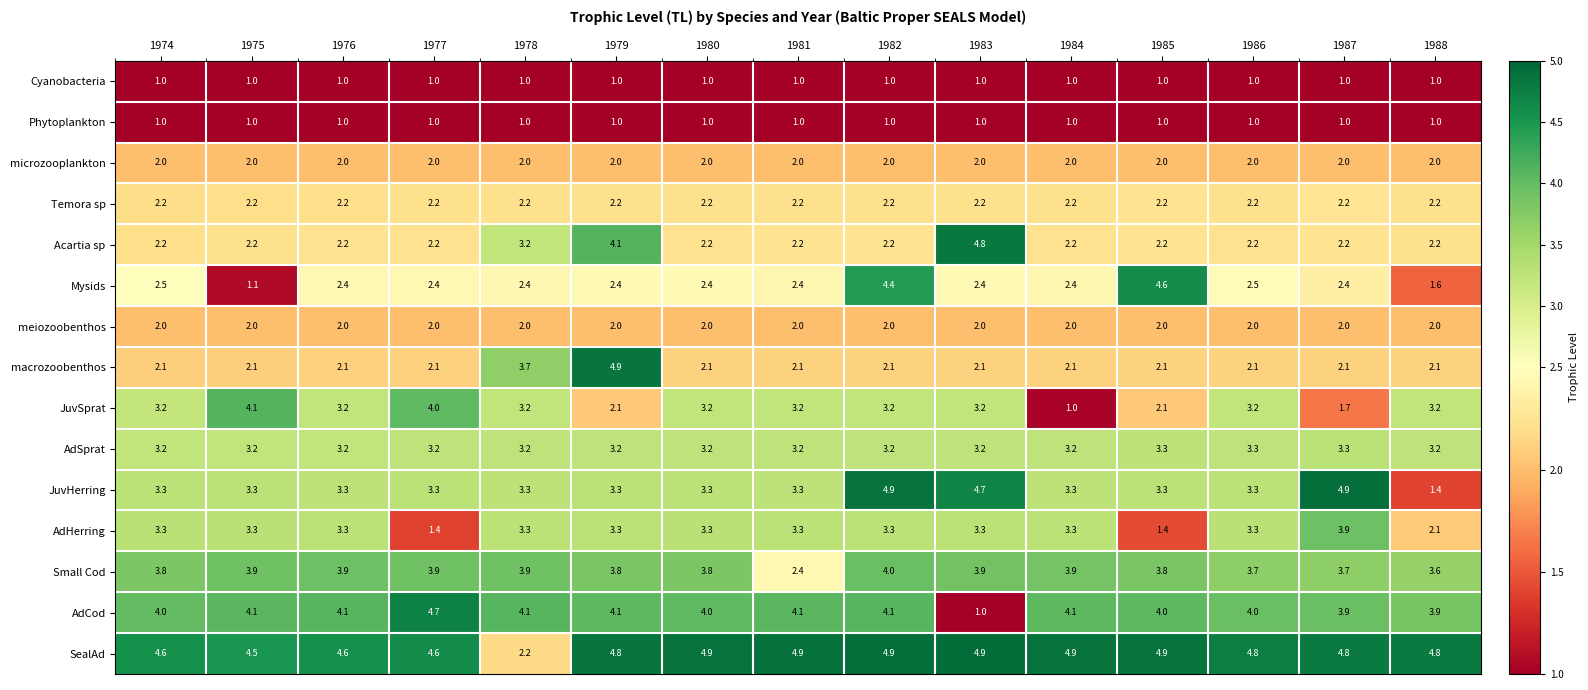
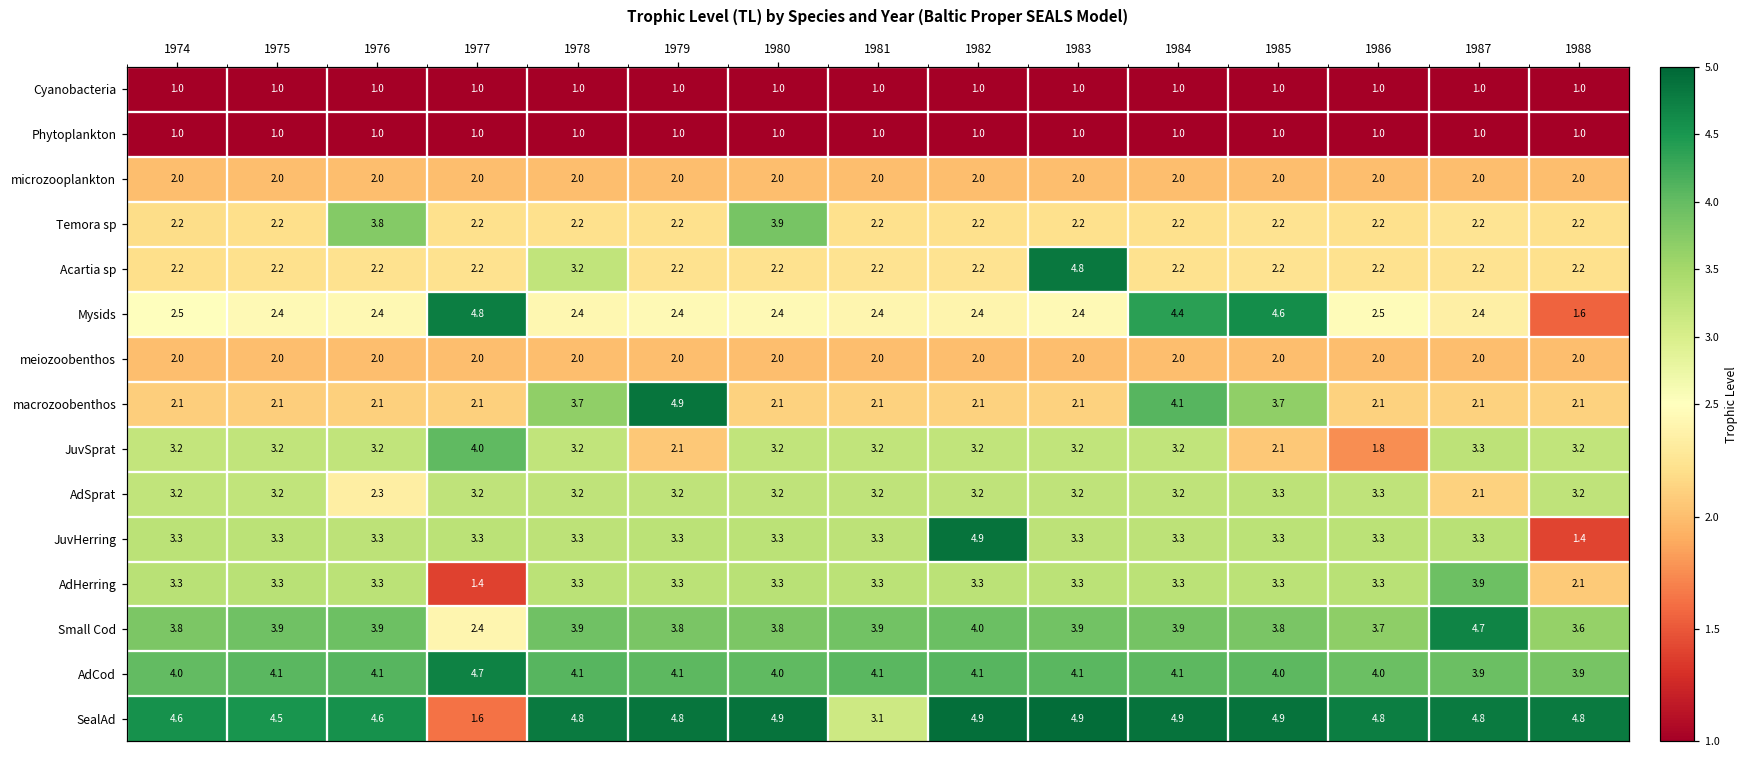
  {
    "Temora sp": {
      "1974": 2.2,
      "1975": 2.2,
-     "1976": 2.2,
+     "1976": 3.8,
      "1977": 2.2,
      "1978": 2.2,
      "1979": 2.2,
-     "1980": 2.2,
+     "1980": 3.9,
      "1981": 2.2,
      "1982": 2.2,
      "1983": 2.2,
      "1984": 2.2,
      "1985": 2.2,
      "1986": 2.2,
      "1987": 2.2,
      "1988": 2.2
    },
    "Acartia sp": {
      "1974": 2.2,
      "1975": 2.2,
      "1976": 2.2,
      "1977": 2.2,
      "1978": 3.2,
-     "1979": 4.1,
+     "1979": 2.2,
      "1980": 2.2,
      "1981": 2.2,
      "1982": 2.2,
      "1983": 4.8,
      "1984": 2.2,
      "1985": 2.2,
      "1986": 2.2,
      "1987": 2.2,
      "1988": 2.2
    },
    "Mysids": {
      "1974": 2.5,
-     "1975": 1.1,
+     "1975": 2.4,
      "1976": 2.4,
-     "1977": 2.4,
+     "1977": 4.8,
      "1978": 2.4,
      "1979": 2.4,
      "1980": 2.4,
      "1981": 2.4,
-     "1982": 4.4,
+     "1982": 2.4,
      "1983": 2.4,
-     "1984": 2.4,
+     "1984": 4.4,
      "1985": 4.6,
      "1986": 2.5,
      "1987": 2.4,
      "1988": 1.6
    },
    "macrozoobenthos": {
      "1974": 2.1,
      "1975": 2.1,
      "1976": 2.1,
      "1977": 2.1,
      "1978": 3.7,
      "1979": 4.9,
      "1980": 2.1,
      "1981": 2.1,
      "1982": 2.1,
      "1983": 2.1,
-     "1984": 2.1,
-     "1985": 2.1,
+     "1984": 4.1,
+     "1985": 3.7,
      "1986": 2.1,
      "1987": 2.1,
      "1988": 2.1
    },
    "JuvSprat": {
      "1974": 3.2,
-     "1975": 4.1,
+     "1975": 3.2,
      "1976": 3.2,
      "1977": 4.0,
      "1978": 3.2,
      "1979": 2.1,
      "1980": 3.2,
      "1981": 3.2,
      "1982": 3.2,
      "1983": 3.2,
-     "1984": 1.0,
+     "1984": 3.2,
      "1985": 2.1,
-     "1986": 3.2,
-     "1987": 1.7,
+     "1986": 1.8,
+     "1987": 3.3,
      "1988": 3.2
    },
    "AdSprat": {
      "1974": 3.2,
      "1975": 3.2,
-     "1976": 3.2,
+     "1976": 2.3,
      "1977": 3.2,
      "1978": 3.2,
      "1979": 3.2,
      "1980": 3.2,
      "1981": 3.2,
      "1982": 3.2,
      "1983": 3.2,
      "1984": 3.2,
      "1985": 3.3,
      "1986": 3.3,
-     "1987": 3.3,
+     "1987": 2.1,
      "1988": 3.2
    },
    "JuvHerring": {
      "1974": 3.3,
      "1975": 3.3,
      "1976": 3.3,
      "1977": 3.3,
      "1978": 3.3,
      "1979": 3.3,
      "1980": 3.3,
      "1981": 3.3,
      "1982": 4.9,
-     "1983": 4.7,
+     "1983": 3.3,
      "1984": 3.3,
      "1985": 3.3,
      "1986": 3.3,
-     "1987": 4.9,
+     "1987": 3.3,
      "1988": 1.4
    },
    "AdHerring": {
      "1974": 3.3,
      "1975": 3.3,
      "1976": 3.3,
      "1977": 1.4,
      "1978": 3.3,
      "1979": 3.3,
      "1980": 3.3,
      "1981": 3.3,
      "1982": 3.3,
      "1983": 3.3,
      "1984": 3.3,
-     "1985": 1.4,
+     "1985": 3.3,
      "1986": 3.3,
      "1987": 3.9,
      "1988": 2.1
    },
    "Small Cod": {
      "1974": 3.8,
      "1975": 3.9,
      "1976": 3.9,
-     "1977": 3.9,
+     "1977": 2.4,
      "1978": 3.9,
      "1979": 3.8,
      "1980": 3.8,
-     "1981": 2.4,
+     "1981": 3.9,
      "1982": 4.0,
      "1983": 3.9,
      "1984": 3.9,
      "1985": 3.8,
      "1986": 3.7,
-     "1987": 3.7,
+     "1987": 4.7,
      "1988": 3.6
    },
    "AdCod": {
      "1974": 4.0,
      "1975": 4.1,
      "1976": 4.1,
      "1977": 4.7,
      "1978": 4.1,
      "1979": 4.1,
      "1980": 4.0,
      "1981": 4.1,
      "1982": 4.1,
-     "1983": 1.0,
+     "1983": 4.1,
      "1984": 4.1,
      "1985": 4.0,
      "1986": 4.0,
      "1987": 3.9,
      "1988": 3.9
    },
    "SealAd": {
      "1974": 4.6,
      "1975": 4.5,
      "1976": 4.6,
-     "1977": 4.6,
-     "1978": 2.2,
+     "1977": 1.6,
+     "1978": 4.8,
      "1979": 4.8,
      "1980": 4.9,
-     "1981": 4.9,
+     "1981": 3.1,
      "1982": 4.9,
      "1983": 4.9,
      "1984": 4.9,
      "1985": 4.9,
      "1986": 4.8,
      "1987": 4.8,
      "1988": 4.8
    }
  }
